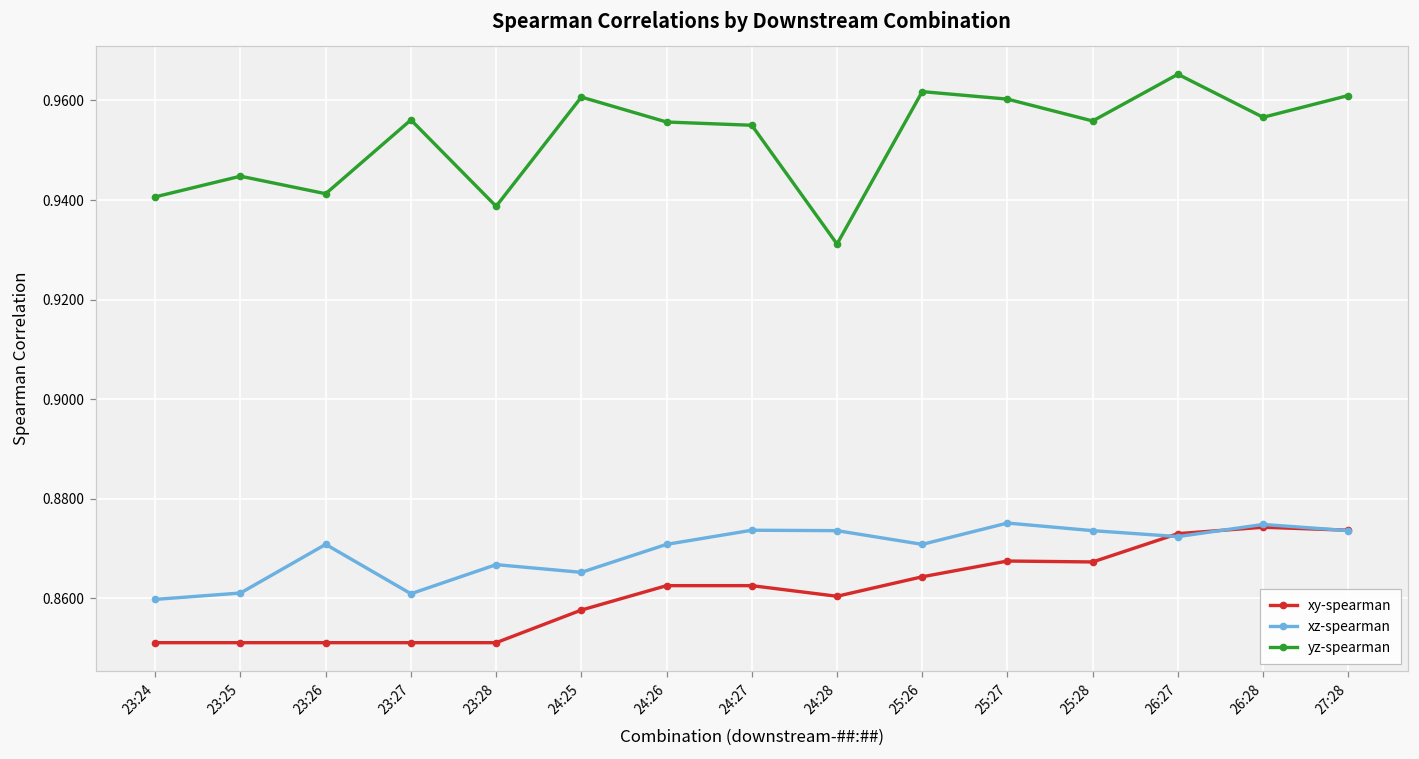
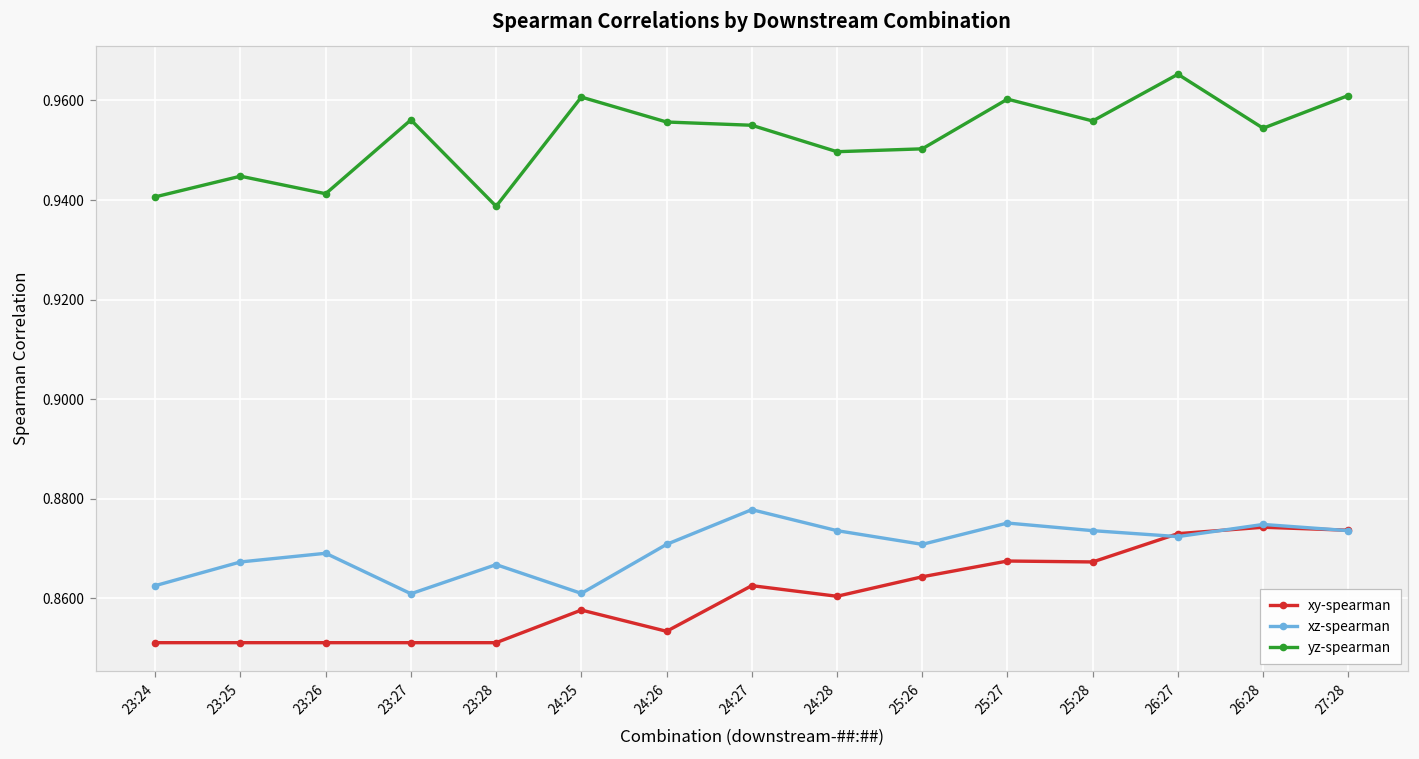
  {
    "xy-spearman": {
      "23:24": 0.851,
      "23:25": 0.851,
      "23:26": 0.851,
      "23:27": 0.851,
      "23:28": 0.851,
      "24:25": 0.858,
-     "24:26": 0.863,
+     "24:26": 0.853,
      "24:27": 0.863,
      "24:28": 0.860,
      "25:26": 0.864,
      "25:27": 0.868,
      "25:28": 0.867,
      "26:27": 0.873
    },
    "xz-spearman": {
-     "23:24": 0.860,
-     "23:25": 0.861,
-     "23:26": 0.871,
+     "23:24": 0.863,
+     "23:25": 0.867,
+     "23:26": 0.869,
      "23:27": 0.861,
      "23:28": 0.867,
-     "24:25": 0.865,
+     "24:25": 0.861,
      "24:26": 0.871,
-     "24:27": 0.874,
+     "24:27": 0.878,
      "24:28": 0.874,
      "25:26": 0.871,
      "25:27": 0.875,
      "25:28": 0.874,
      "26:27": 0.872
    },
    "yz-spearman": {
      "23:24": 0.941,
      "23:25": 0.945,
      "23:26": 0.941,
      "23:27": 0.956,
      "23:28": 0.939,
      "24:25": 0.961,
      "24:26": 0.956,
      "24:27": 0.955,
-     "24:28": 0.931,
-     "25:26": 0.962,
+     "24:28": 0.950,
+     "25:26": 0.950,
      "25:27": 0.960,
      "25:28": 0.956,
      "26:27": 0.965,
-     "26:28": 0.957,
+     "26:28": 0.954,
      "27:28": 0.961
    }
  }
